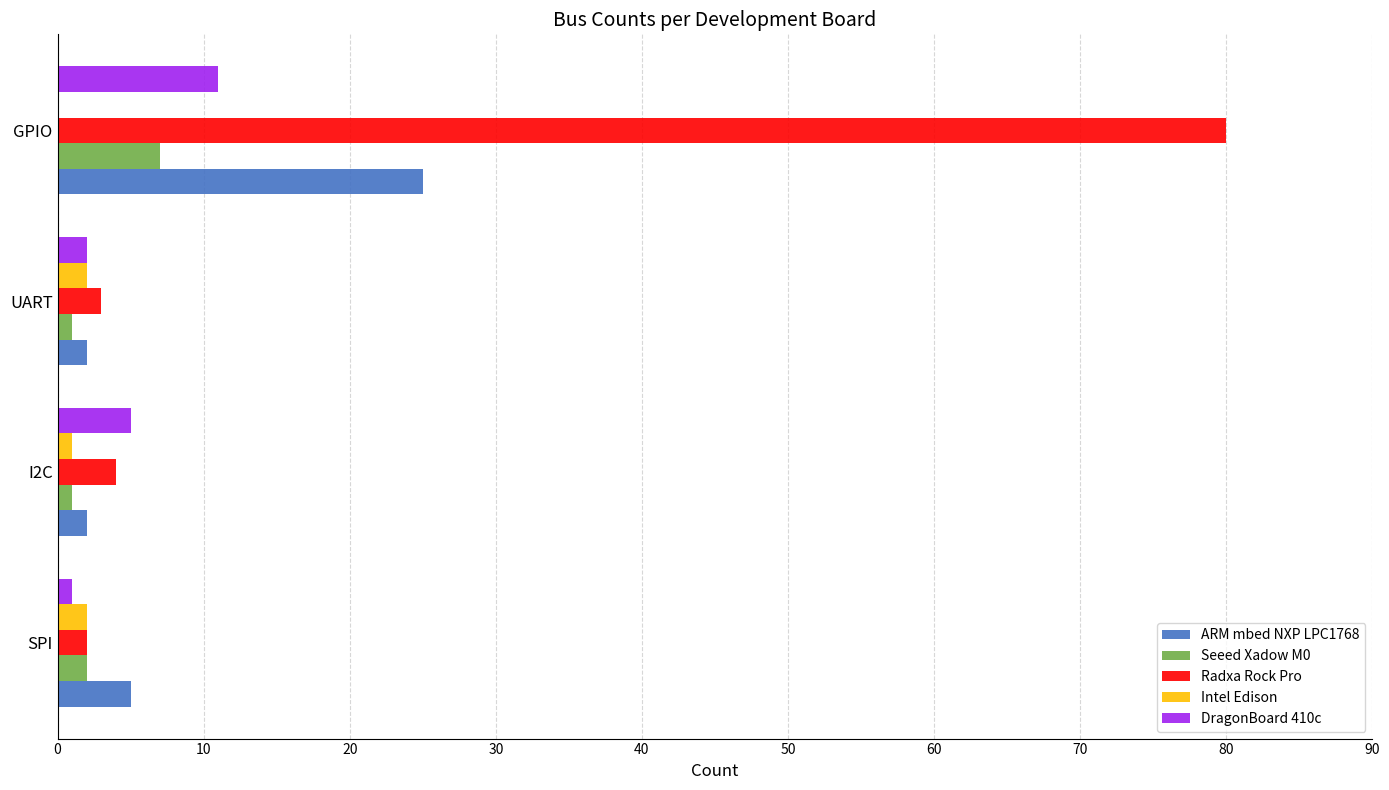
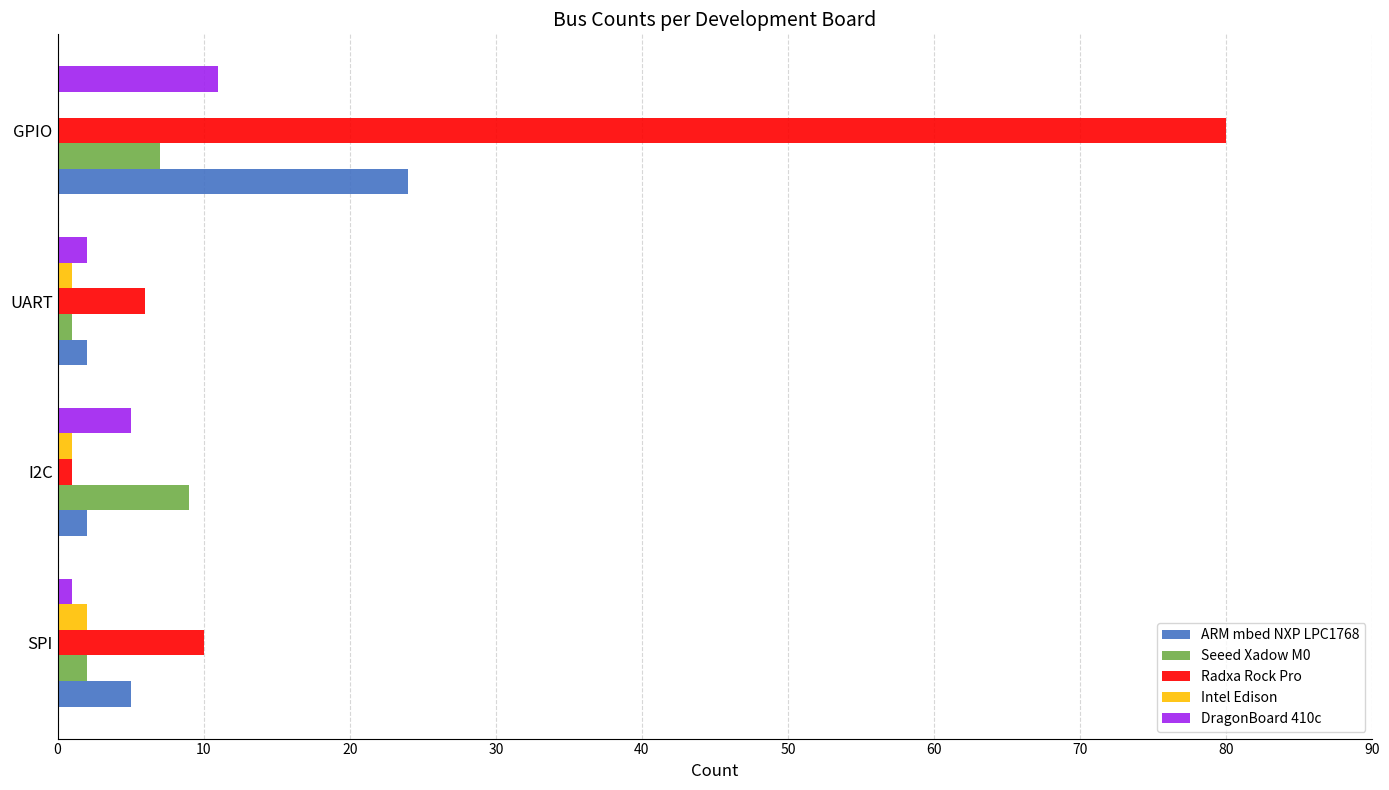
  {
    "ARM mbed NXP LPC1768": {
-     "GPIO": 25,
+     "GPIO": 24,
      "UART": 2,
      "I2C": 2,
      "SPI": 5
    },
    "Seeed Xadow M0": {
      "GPIO": 7,
      "UART": 1,
-     "I2C": 1,
+     "I2C": 9,
      "SPI": 2
    },
    "Radxa Rock Pro": {
      "GPIO": 80,
-     "UART": 3,
-     "I2C": 4,
-     "SPI": 2
+     "UART": 6,
+     "I2C": 1,
+     "SPI": 10
    },
    "Intel Edison": {
      "GPIO": 0,
-     "UART": 2,
+     "UART": 1,
      "I2C": 1,
      "SPI": 2
    },
    "DragonBoard 410c": {
      "GPIO": 11,
      "UART": 2,
      "I2C": 5,
      "SPI": 1
    }
  }
